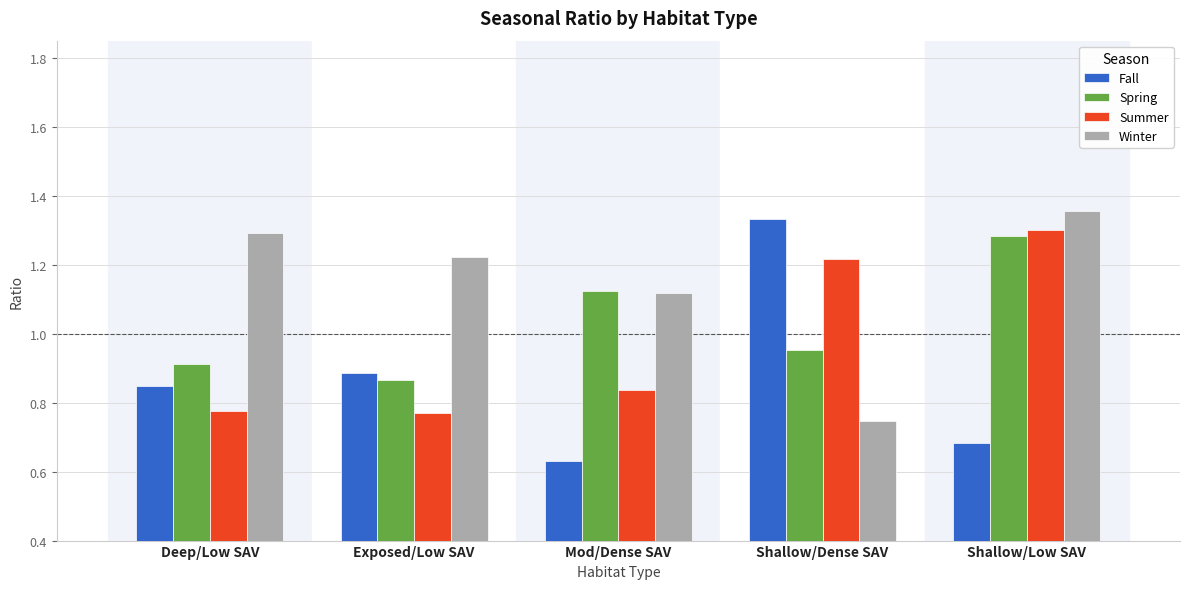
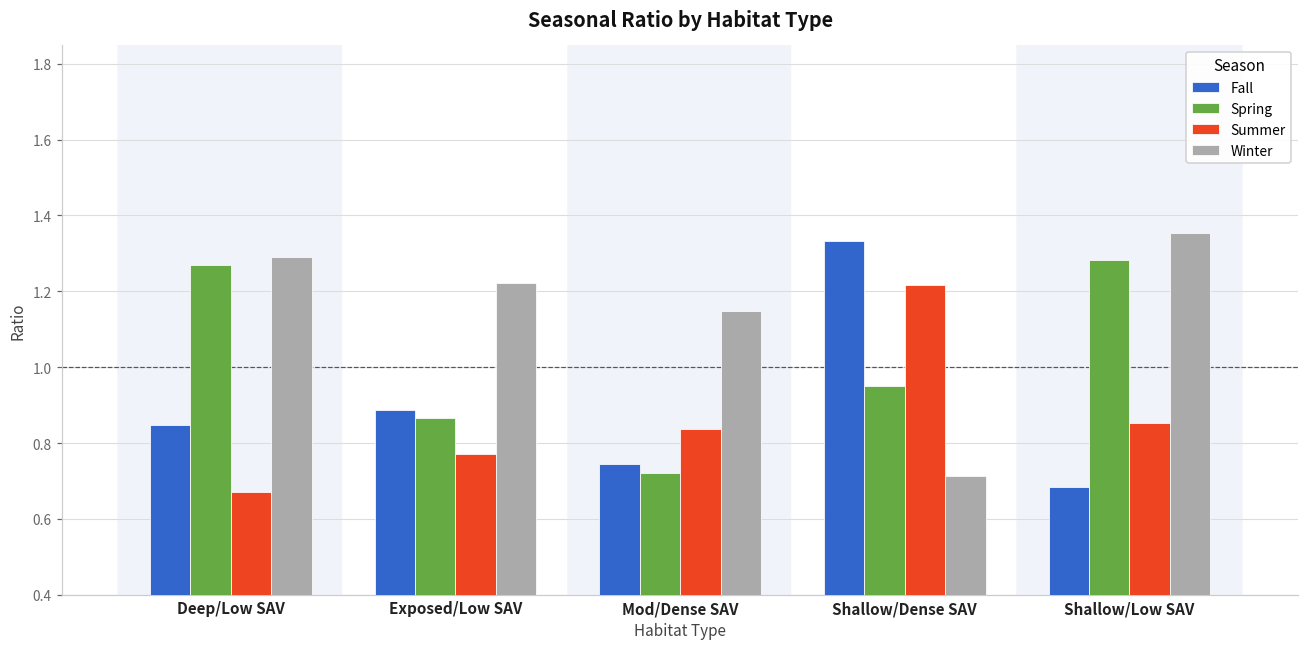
  {
    "Fall": {
      "Deep/Low SAV": 0.85,
      "Exposed/Low SAV": 0.89,
-     "Mod/Dense SAV": 0.63,
+     "Mod/Dense SAV": 0.75,
      "Shallow/Dense SAV": 1.33,
      "Shallow/Low SAV": 0.68
    },
    "Spring": {
-     "Deep/Low SAV": 0.91,
+     "Deep/Low SAV": 1.27,
      "Exposed/Low SAV": 0.87,
-     "Mod/Dense SAV": 1.12,
+     "Mod/Dense SAV": 0.72,
      "Shallow/Dense SAV": 0.95,
      "Shallow/Low SAV": 1.28
    },
    "Summer": {
-     "Deep/Low SAV": 0.77,
+     "Deep/Low SAV": 0.67,
      "Exposed/Low SAV": 0.77,
      "Mod/Dense SAV": 0.84,
      "Shallow/Dense SAV": 1.22,
-     "Shallow/Low SAV": 1.30
+     "Shallow/Low SAV": 0.85
    },
    "Winter": {
      "Deep/Low SAV": 1.29,
      "Exposed/Low SAV": 1.22,
-     "Mod/Dense SAV": 1.12,
-     "Shallow/Dense SAV": 0.75,
+     "Mod/Dense SAV": 1.15,
+     "Shallow/Dense SAV": 0.71,
      "Shallow/Low SAV": 1.35
    }
  }
